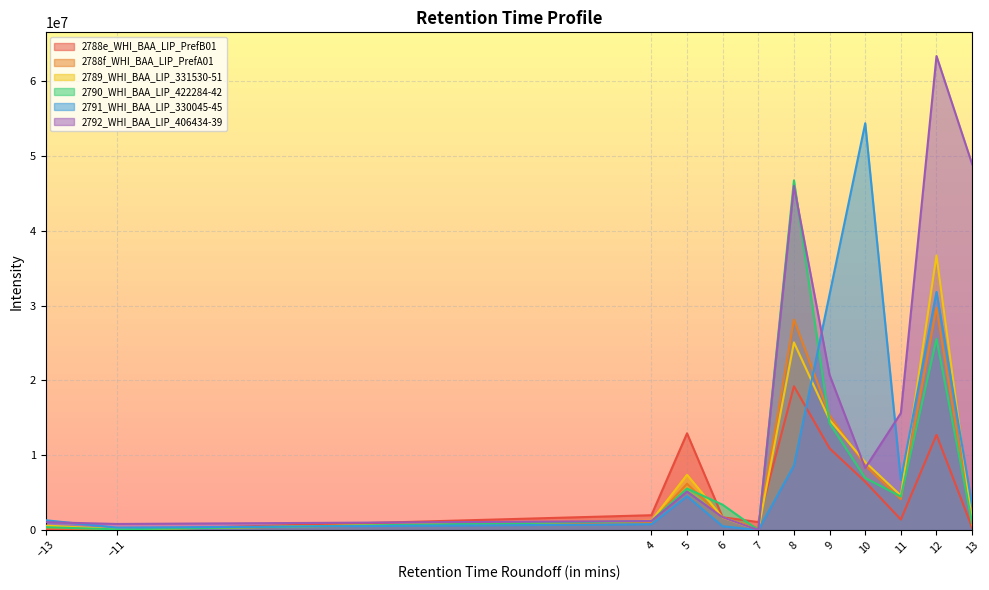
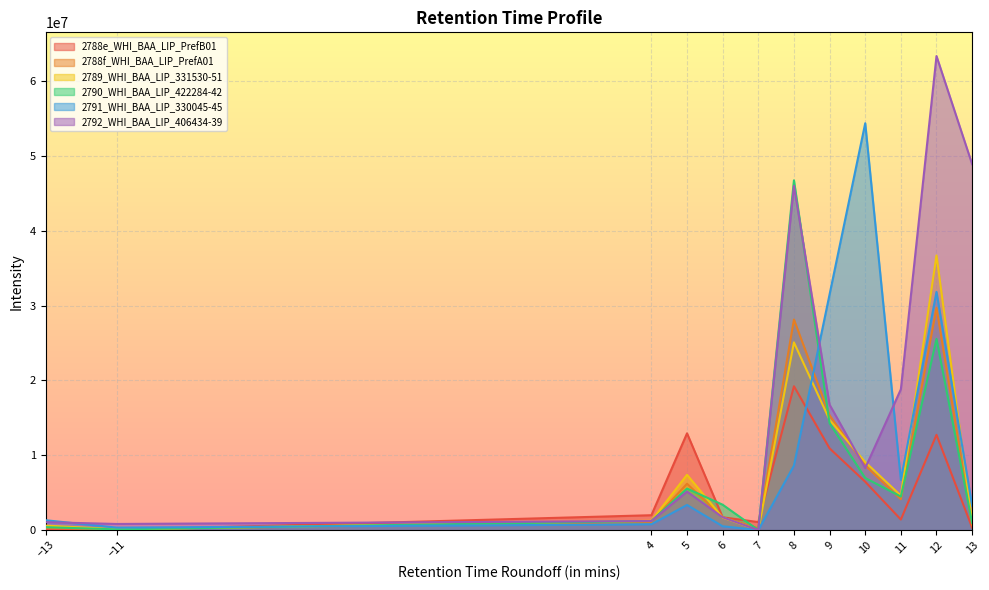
  {
    "2790_WHI_BAA_LIP_422284-42": {
      "5": 6000000,
      "6": 3000000,
      "8": 47000000,
      "9": 14000000,
      "10": 7000000,
      "12": 26000000
    },
    "2791_WHI_BAA_LIP_330045-45": {
-     "5": 5000000,
+     "5": 3000000,
      "6": 1000000,
      "8": 9000000,
      "9": 32000000,
      "10": 54000000,
      "11": 7000000,
      "12": 32000000,
      "13": 3000000
    },
    "2792_WHI_BAA_LIP_406434-39": {
      "−11": 1000000,
      "5": 5000000,
      "8": 46000000,
-     "9": 21000000,
+     "9": 17000000,
      "10": 8000000,
-     "11": 16000000,
+     "11": 19000000,
      "12": 63000000,
      "13": 49000000
    }
  }
